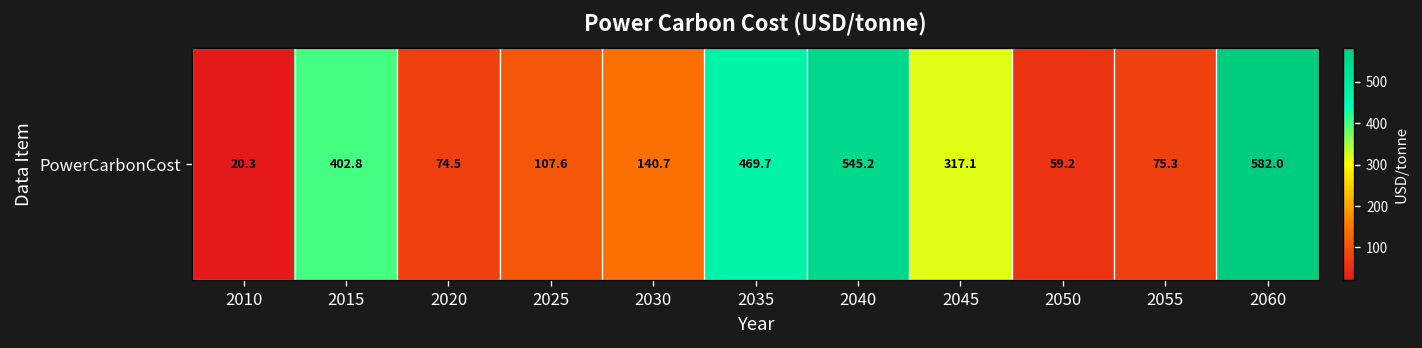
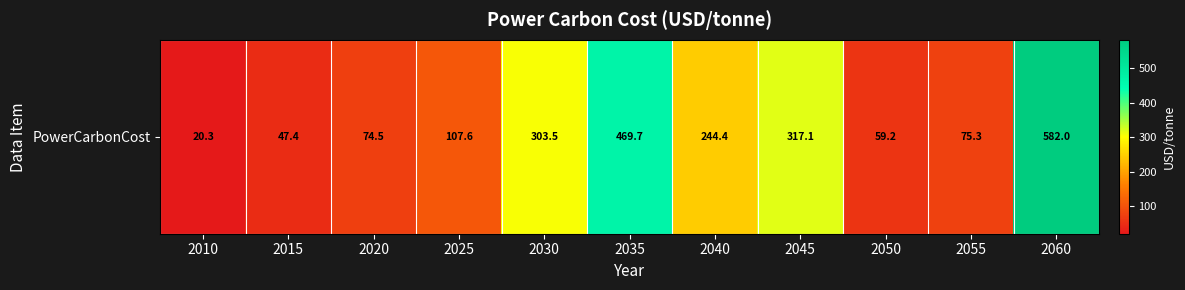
  {
    "PowerCarbonCost": {
      "2010": 20.3,
-     "2015": 402.8,
+     "2015": 47.4,
      "2020": 74.5,
      "2025": 107.6,
-     "2030": 140.7,
+     "2030": 303.5,
      "2035": 469.7,
-     "2040": 545.2,
+     "2040": 244.4,
      "2045": 317.1,
      "2050": 59.2,
      "2055": 75.3,
      "2060": 582.0
    }
  }
